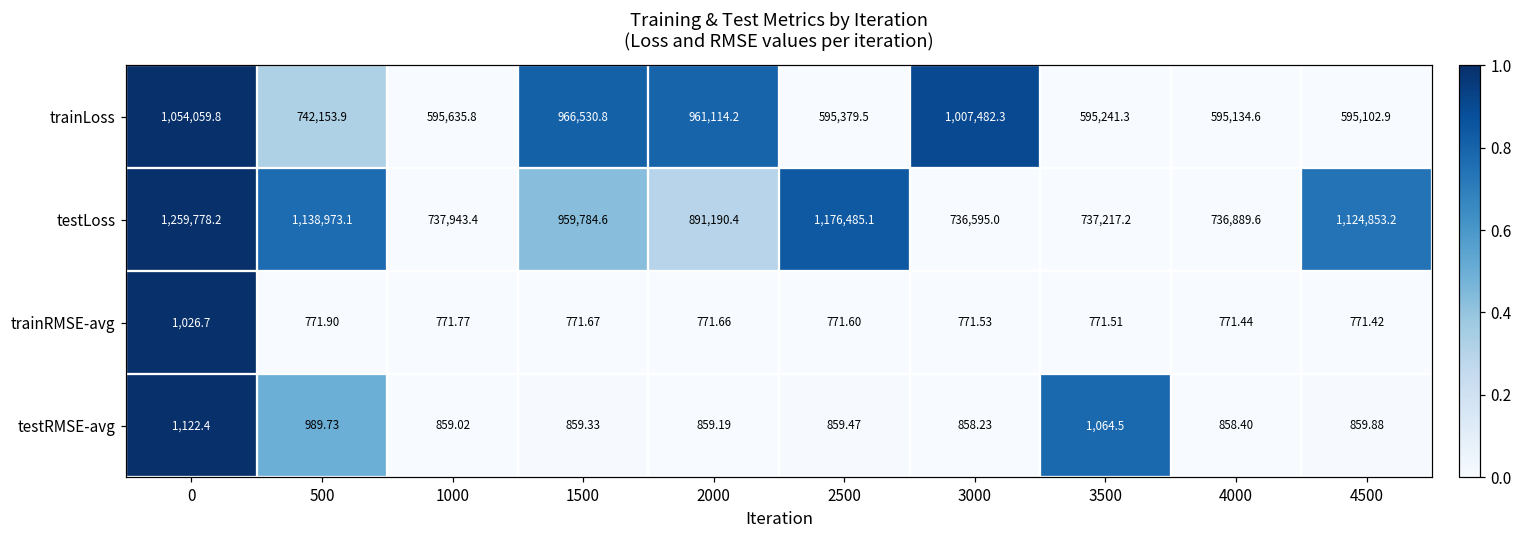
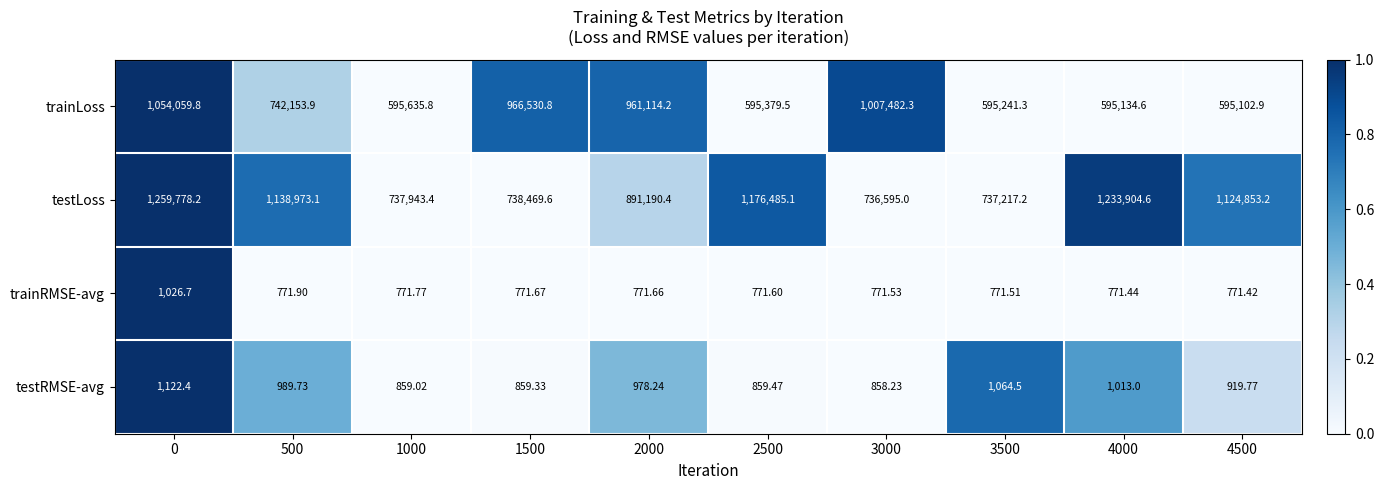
  {
    "trainLoss": {
      "0": "1,054,059.8",
      "500": "742,153.9",
      "1000": "595,635.8",
      "1500": "966,530.8",
      "2000": "961,114.2",
      "2500": "595,379.5",
      "3000": "1,007,482.3",
      "3500": "595,241.3",
      "4000": "595,134.6",
      "4500": "595,102.9"
    },
    "testLoss": {
      "0": "1,259,778.2",
      "500": "1,138,973.1",
      "1000": "737,943.4",
-     "1500": "959,784.6",
+     "1500": "738,469.6",
      "2000": "891,190.4",
      "2500": "1,176,485.1",
      "3000": "736,595.0",
      "3500": "737,217.2",
-     "4000": "736,889.6",
+     "4000": "1,233,904.6",
      "4500": "1,124,853.2"
    },
    "trainRMSE-avg": {
      "0": "1,026.7",
      "500": "771.90",
      "1000": "771.77",
      "1500": "771.67",
      "2000": "771.66",
      "2500": "771.60",
      "3000": "771.53",
      "3500": "771.51",
      "4000": "771.44",
      "4500": "771.42"
    },
    "testRMSE-avg": {
      "0": "1,122.4",
      "500": "989.73",
      "1000": "859.02",
      "1500": "859.33",
-     "2000": "859.19",
+     "2000": "978.24",
      "2500": "859.47",
      "3000": "858.23",
      "3500": "1,064.5",
-     "4000": "858.40",
-     "4500": "859.88"
+     "4000": "1,013.0",
+     "4500": "919.77"
    }
  }
